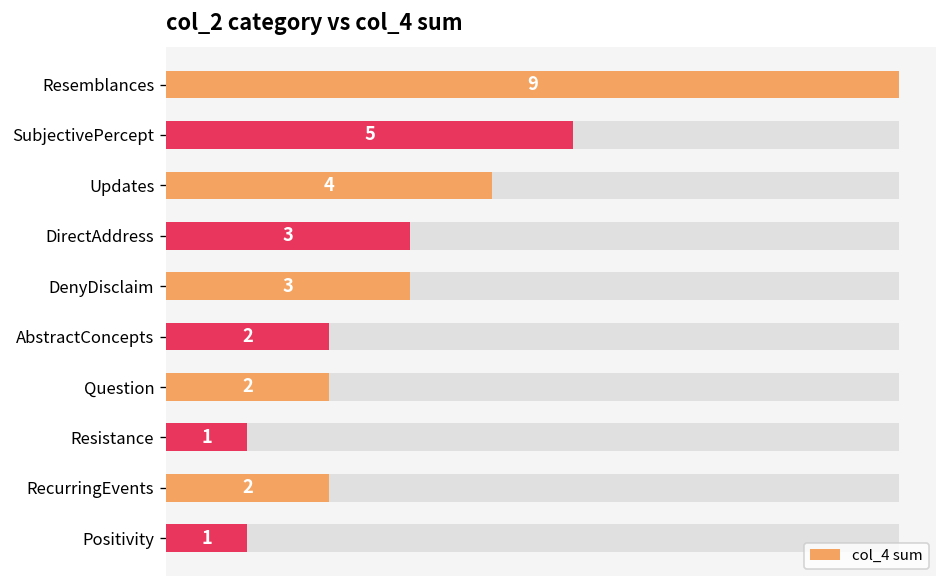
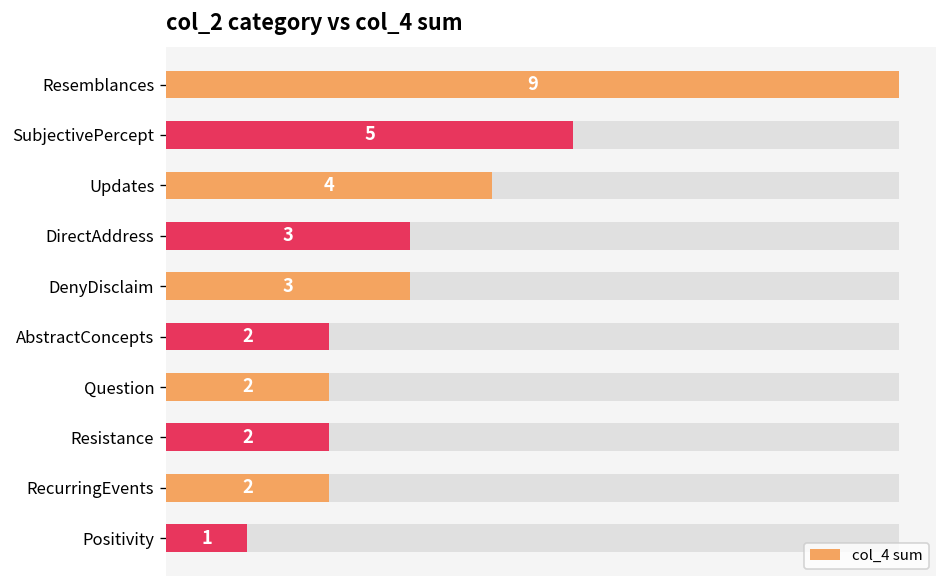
  {
    "col_4 sum": {
      "Resemblances": 9,
-     "Resistance": 1
+     "Resistance": 2
    }
  }
